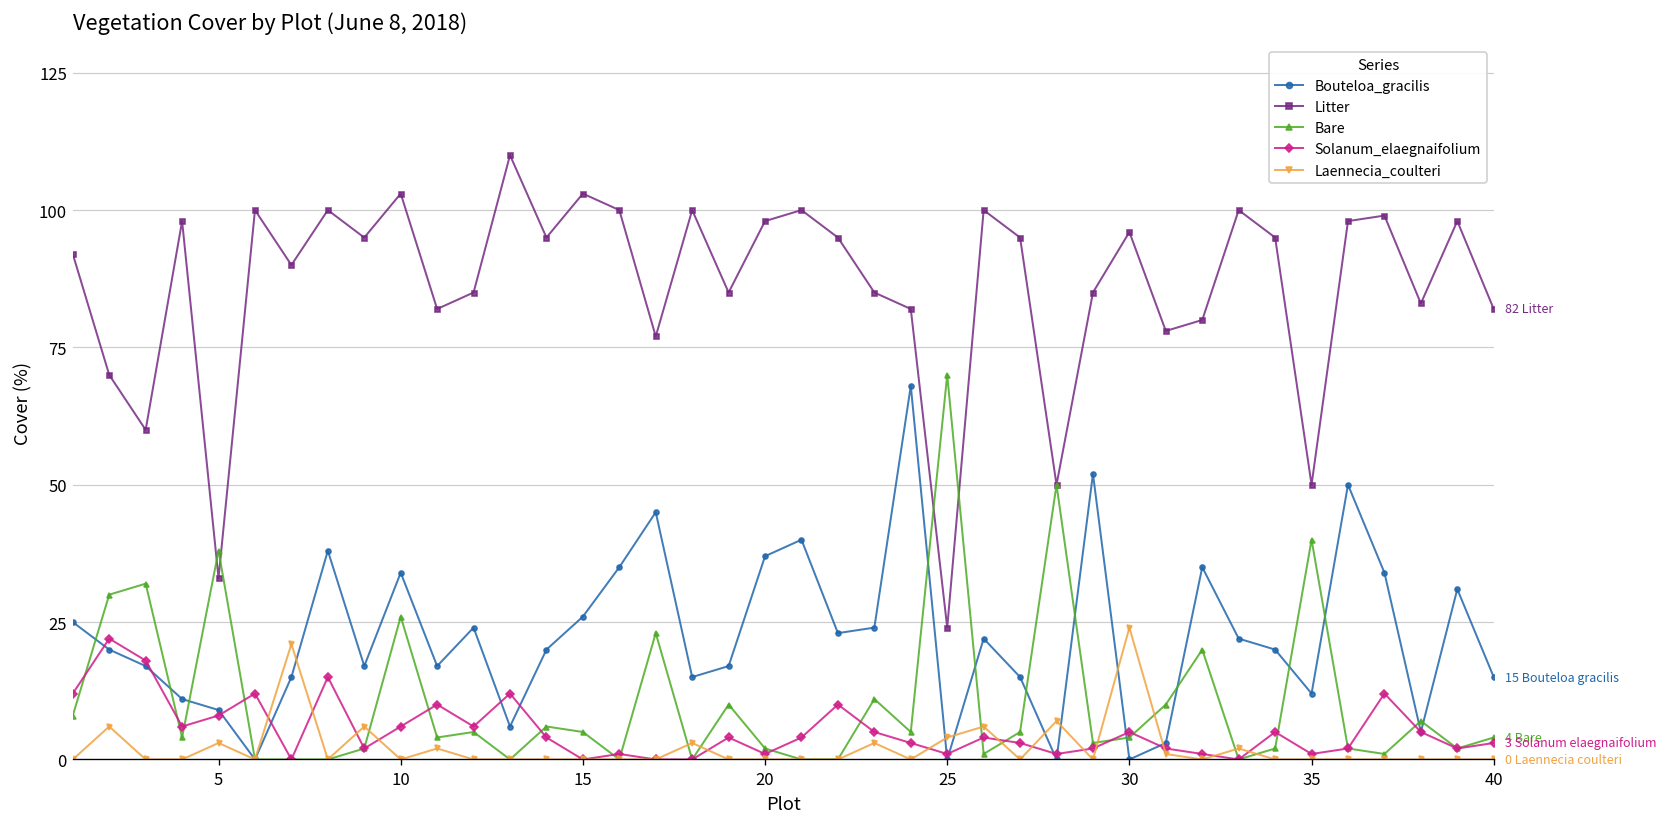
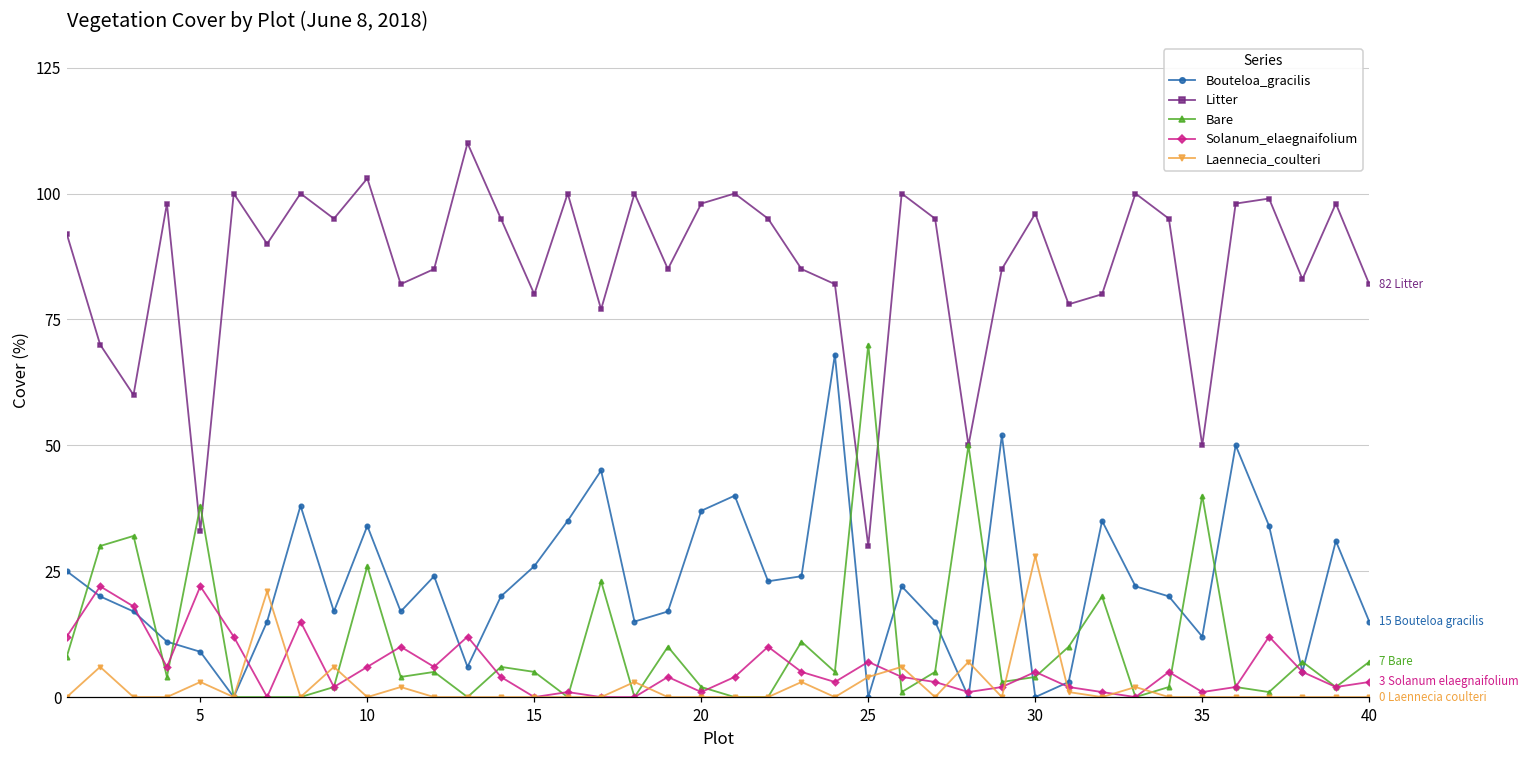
  {
    "Bouteloa_gracilis": {
      "40": 15
    },
    "Litter": {
      "5": 33,
      "10": 103,
-     "15": 103,
+     "15": 80,
      "20": 98,
-     "25": 24,
+     "25": 30,
      "30": 96,
      "35": 50
    },
    "Bare": {
-     "40": 4
+     "40": 7
    },
    "Solanum_elaegnaifolium": {
-     "5": 8,
+     "5": 22,
      "10": 6,
      "20": 1,
-     "25": 1,
+     "25": 7,
      "30": 5,
      "35": 1
    },
    "Laennecia_coulteri": {
      "5": 3,
      "10": 0,
      "20": 0,
      "25": 4,
-     "30": 24,
+     "30": 28,
      "35": 0
    }
  }
